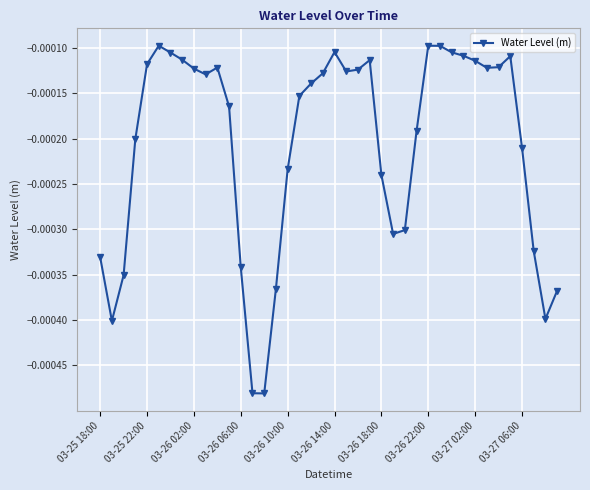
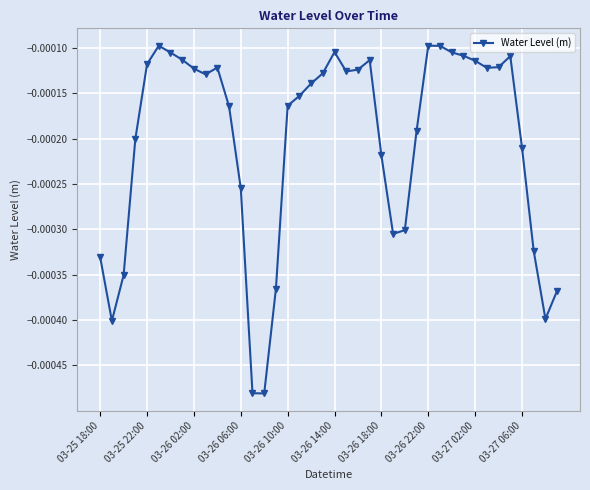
  {
    "03-25 18:00": -0.00033,
    "03-25 22:00": -0.00012,
    "03-26 02:00": -0.00012,
-   "03-26 06:00": -0.00034,
-   "03-26 10:00": -0.00023,
+   "03-26 06:00": -0.00025,
+   "03-26 10:00": -0.00016,
    "03-26 14:00": -0.00010,
-   "03-26 18:00": -0.00024,
+   "03-26 18:00": -0.00022,
    "03-26 22:00": -0.00010,
    "03-27 02:00": -0.00011,
    "03-27 06:00": -0.00021
  }
